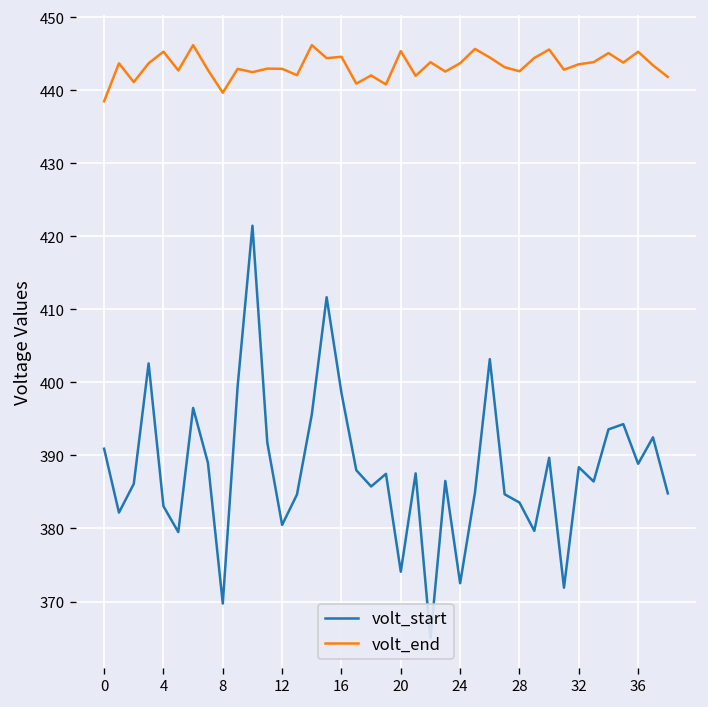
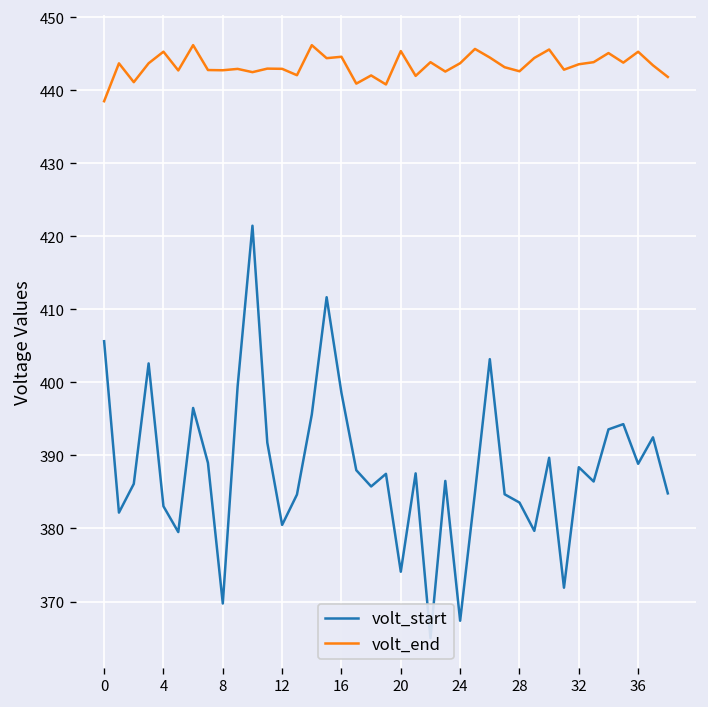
  {
    "volt_start": {
-     "0": 391,
+     "0": 406,
      "4": 383,
      "8": 370,
      "12": 380,
      "16": 399,
      "20": 374,
-     "24": 372,
+     "24": 367,
      "28": 384,
      "32": 388,
      "36": 389
    },
    "volt_end": {
      "0": 439,
      "4": 445,
-     "8": 440,
+     "8": 443,
      "12": 443,
      "16": 445,
      "20": 445,
      "24": 444,
      "28": 443,
      "32": 444,
      "36": 445
    }
  }
